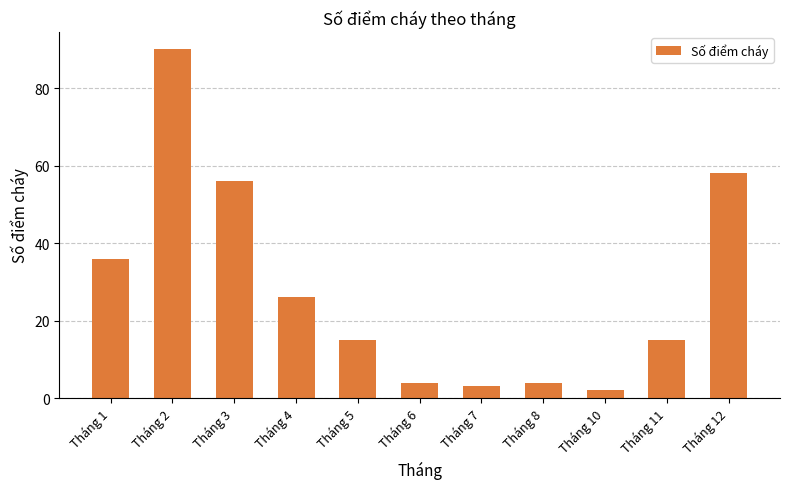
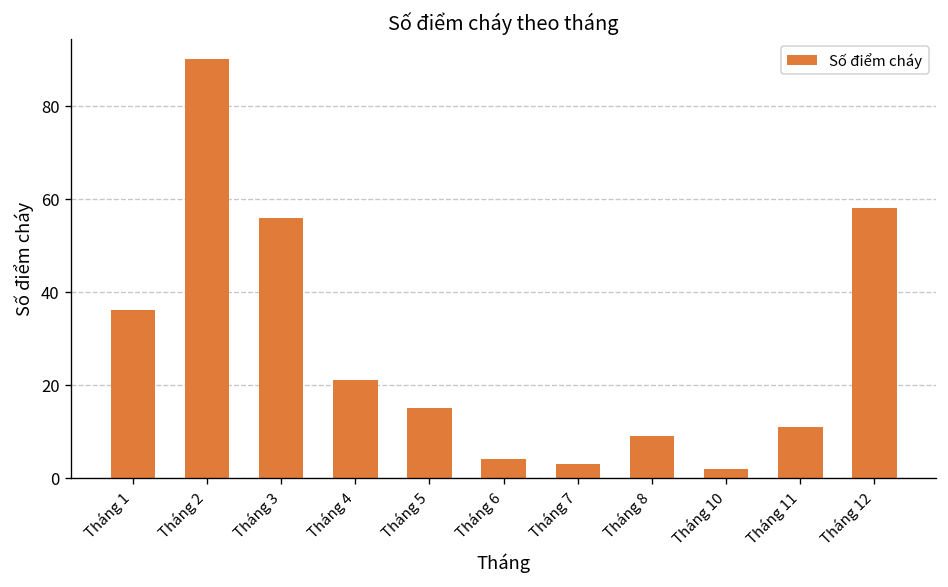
  {
    "Tháng 1": 36,
    "Tháng 2": 90,
    "Tháng 3": 56,
-   "Tháng 4": 26,
+   "Tháng 4": 21,
    "Tháng 5": 15,
    "Tháng 6": 4,
    "Tháng 7": 3,
-   "Tháng 8": 4,
+   "Tháng 8": 9,
    "Tháng 10": 2,
-   "Tháng 11": 15,
+   "Tháng 11": 11,
    "Tháng 12": 58
  }
